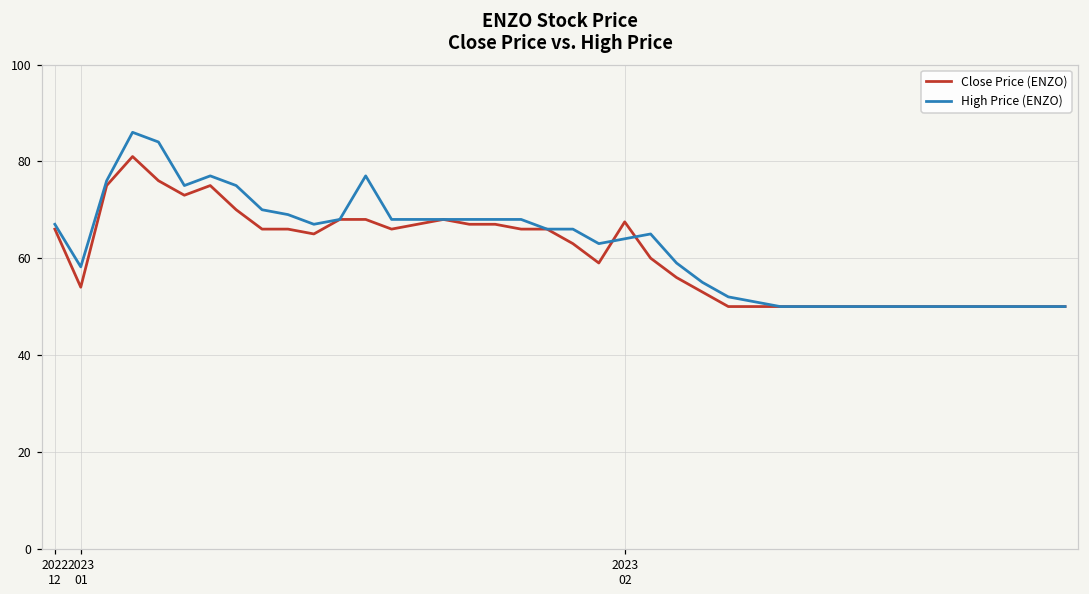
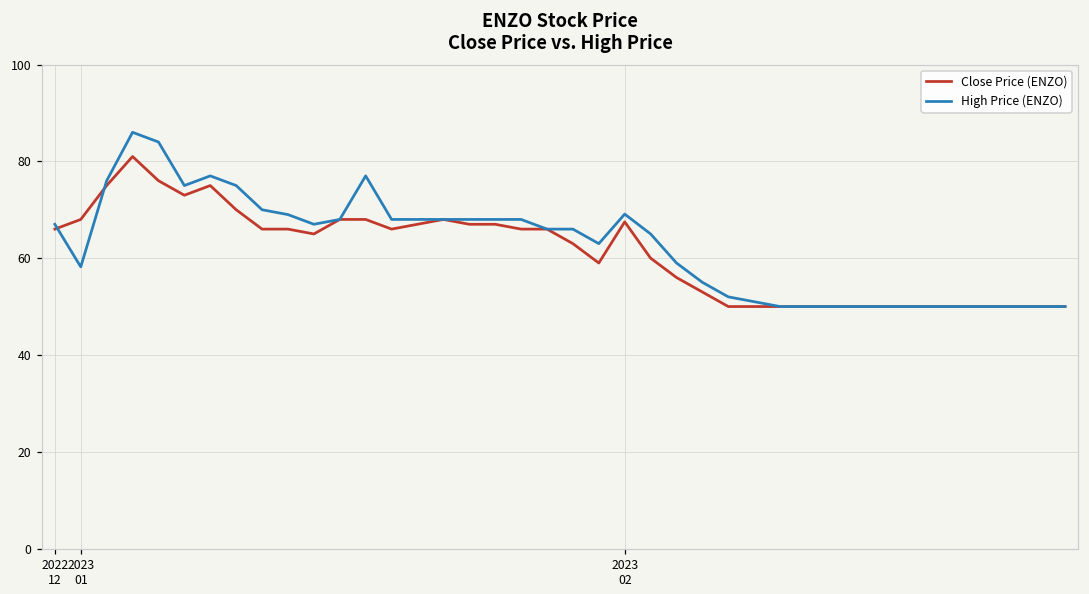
  {
    "Close Price (ENZO)": {
      "2022 12": 66,
-     "2023 01": 54,
+     "2023 01": 68,
      "2023 02": 68
    },
    "High Price (ENZO)": {
      "2022 12": 67,
      "2023 01": 58,
-     "2023 02": 64
+     "2023 02": 69
    }
  }
